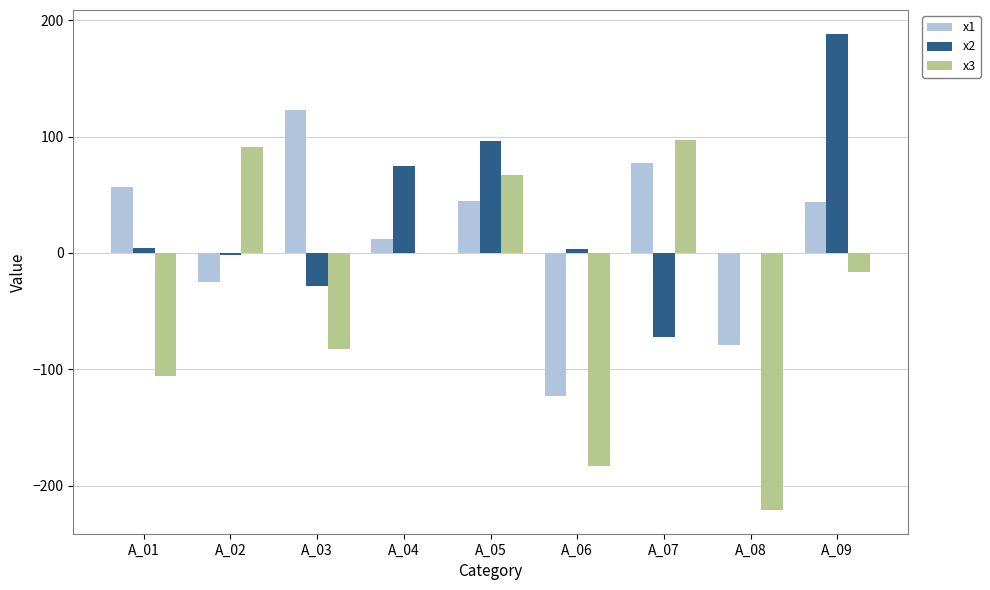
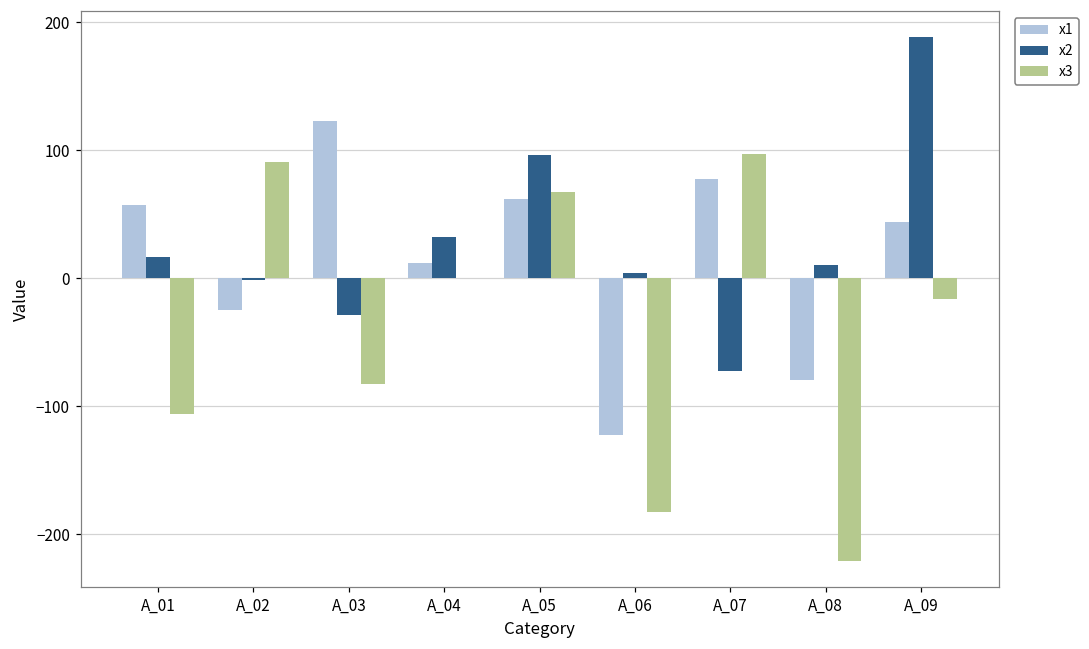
  {
    "x1": {
      "A_01": 57,
      "A_02": -25,
      "A_03": 123,
      "A_04": 12,
-     "A_05": 45,
+     "A_05": 62,
      "A_06": -123,
      "A_07": 78,
      "A_08": -79,
      "A_09": 44
    },
    "x2": {
-     "A_01": 4,
+     "A_01": 17,
      "A_03": -29,
-     "A_04": 75,
+     "A_04": 32,
      "A_05": 97,
      "A_06": 4,
      "A_07": -72,
-     "A_08": 0,
+     "A_08": 10,
      "A_09": 188
    },
    "x3": {
      "A_01": -106,
      "A_02": 91,
      "A_03": -83,
      "A_04": 0,
      "A_05": 67,
      "A_06": -183,
      "A_07": 97,
      "A_08": -221,
      "A_09": -16
    }
  }
